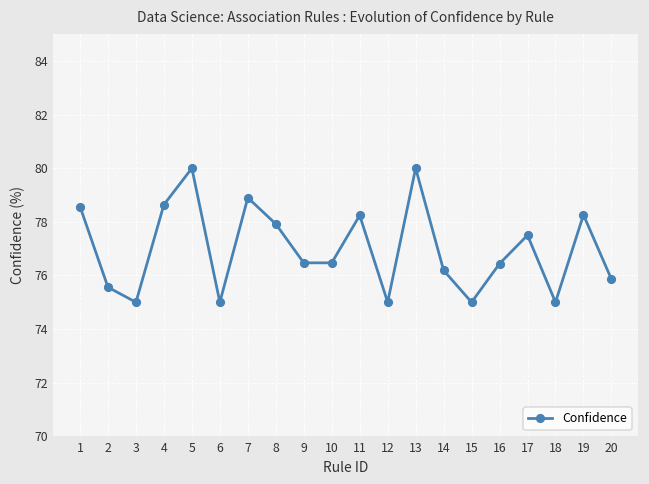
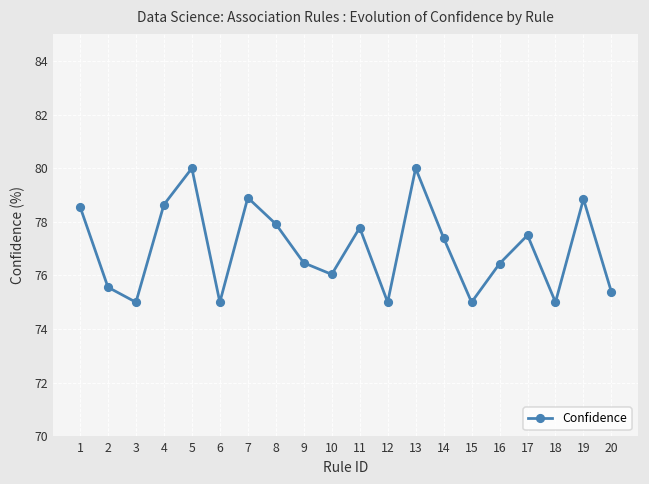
  {
    "1": 78.6,
    "2": 75.6,
    "3": 75.0,
    "4": 78.6,
    "5": 80.0,
    "6": 75.0,
    "7": 78.9,
    "8": 77.9,
    "9": 76.5,
-   "10": 76.5,
-   "11": 78.2,
+   "10": 76.0,
+   "11": 77.8,
    "12": 75.0,
    "13": 80.0,
-   "14": 76.2,
+   "14": 77.4,
    "15": 75.0,
    "16": 76.4,
    "17": 77.5,
    "18": 75.0,
-   "19": 78.3,
-   "20": 75.9
+   "19": 78.9,
+   "20": 75.4
  }
